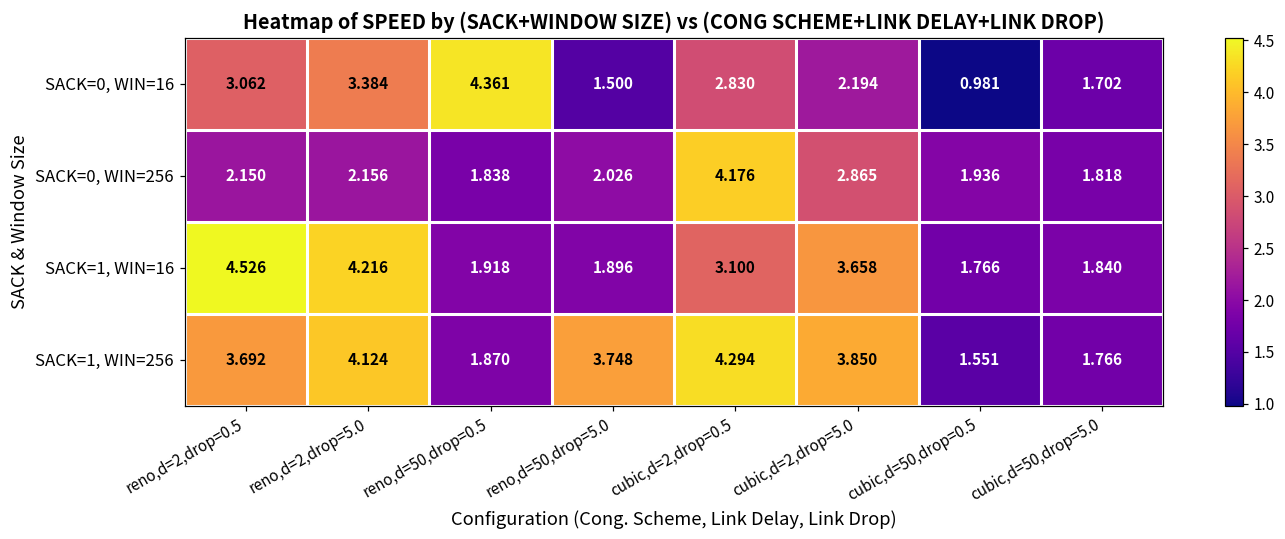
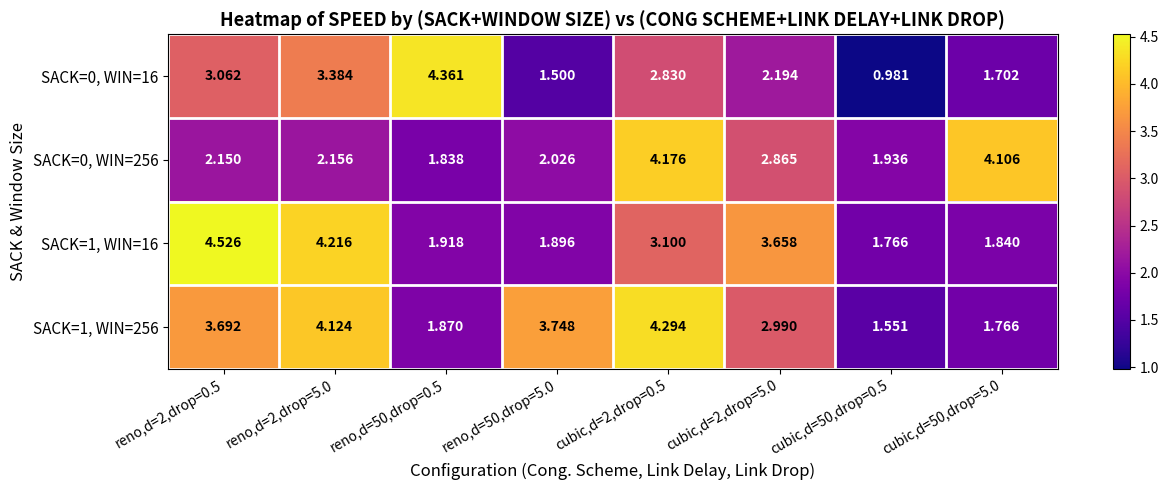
  {
    "SACK=0, WIN=16": {
      "reno,d=2,drop=0.5": 3.062,
      "reno,d=2,drop=5.0": 3.384,
      "reno,d=50,drop=0.5": 4.361,
      "reno,d=50,drop=5.0": 1.500,
      "cubic,d=2,drop=0.5": 2.830,
      "cubic,d=2,drop=5.0": 2.194,
      "cubic,d=50,drop=0.5": 0.981,
      "cubic,d=50,drop=5.0": 1.702
    },
    "SACK=0, WIN=256": {
      "reno,d=2,drop=0.5": 2.150,
      "reno,d=2,drop=5.0": 2.156,
      "reno,d=50,drop=0.5": 1.838,
      "reno,d=50,drop=5.0": 2.026,
      "cubic,d=2,drop=0.5": 4.176,
      "cubic,d=2,drop=5.0": 2.865,
      "cubic,d=50,drop=0.5": 1.936,
-     "cubic,d=50,drop=5.0": 1.818
+     "cubic,d=50,drop=5.0": 4.106
    },
    "SACK=1, WIN=16": {
      "reno,d=2,drop=0.5": 4.526,
      "reno,d=2,drop=5.0": 4.216,
      "reno,d=50,drop=0.5": 1.918,
      "reno,d=50,drop=5.0": 1.896,
      "cubic,d=2,drop=0.5": 3.100,
      "cubic,d=2,drop=5.0": 3.658,
      "cubic,d=50,drop=0.5": 1.766,
      "cubic,d=50,drop=5.0": 1.840
    },
    "SACK=1, WIN=256": {
      "reno,d=2,drop=0.5": 3.692,
      "reno,d=2,drop=5.0": 4.124,
      "reno,d=50,drop=0.5": 1.870,
      "reno,d=50,drop=5.0": 3.748,
      "cubic,d=2,drop=0.5": 4.294,
-     "cubic,d=2,drop=5.0": 3.850,
+     "cubic,d=2,drop=5.0": 2.990,
      "cubic,d=50,drop=0.5": 1.551,
      "cubic,d=50,drop=5.0": 1.766
    }
  }
